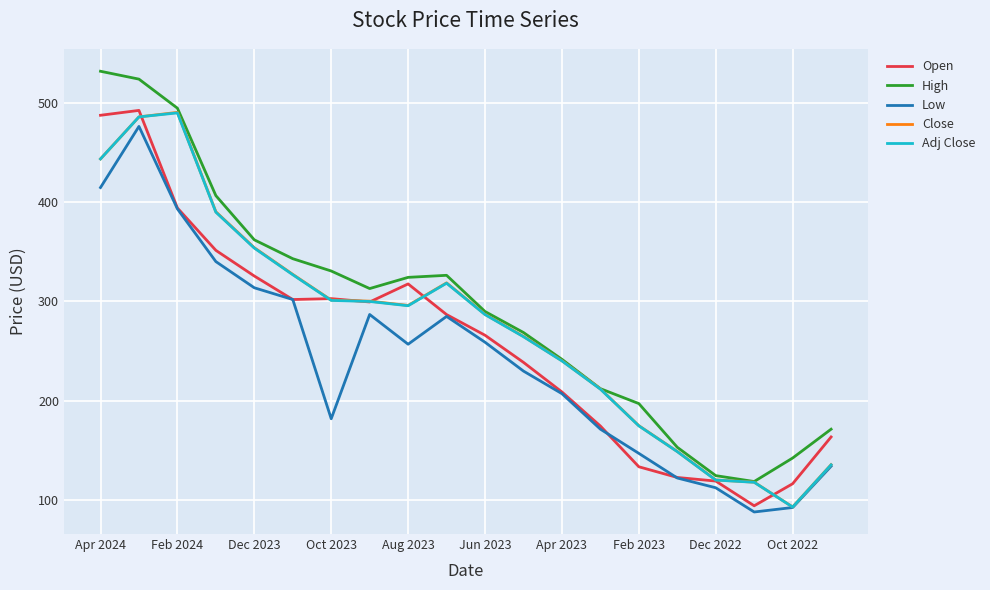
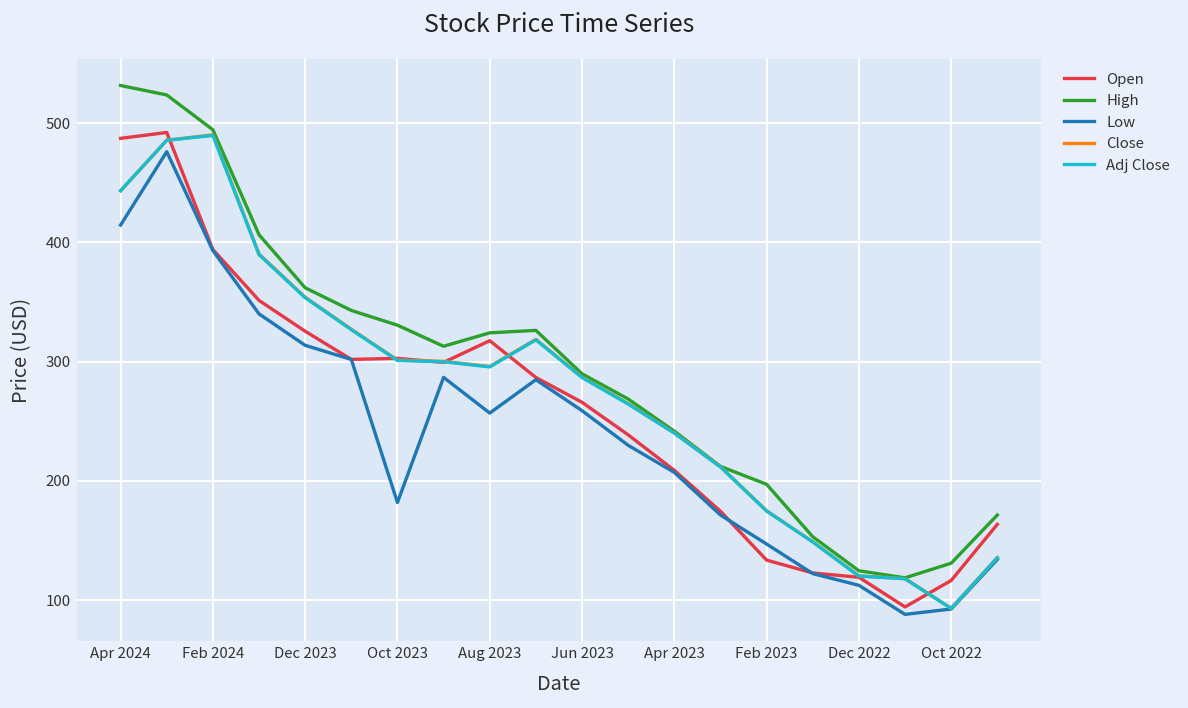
  {
    "Open": {
      "Apr 2024": 490,
      "Dec 2023": 330,
      "Aug 2023": 320,
      "Jun 2023": 270,
      "Feb 2023": 130,
      "Oct 2022": 120
    },
    "High": {
      "Apr 2024": 530,
      "Feb 2024": 490,
      "Dec 2023": 360,
      "Oct 2023": 330,
      "Aug 2023": 320,
      "Jun 2023": 290,
      "Feb 2023": 200,
      "Dec 2022": 120,
-     "Oct 2022": 140
+     "Oct 2022": 130
    },
    "Low": {
      "Apr 2024": 410,
      "Dec 2023": 310,
      "Oct 2023": 180,
      "Aug 2023": 260,
      "Jun 2023": 260,
      "Feb 2023": 150,
      "Dec 2022": 110
    }
  }
